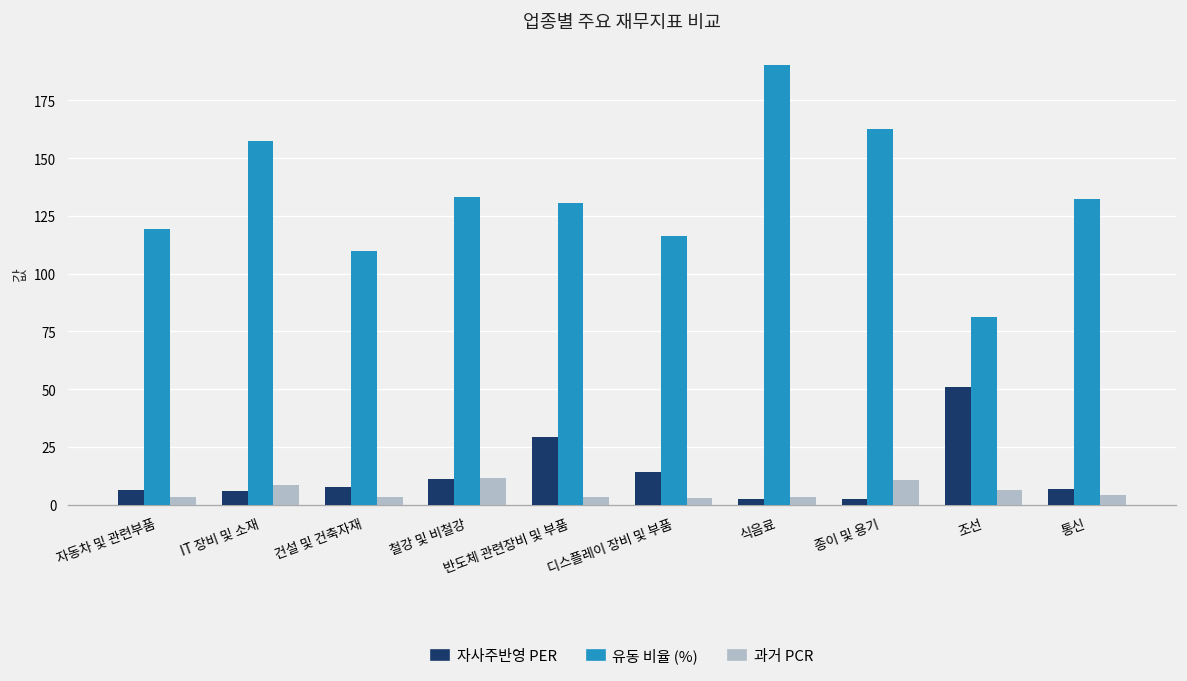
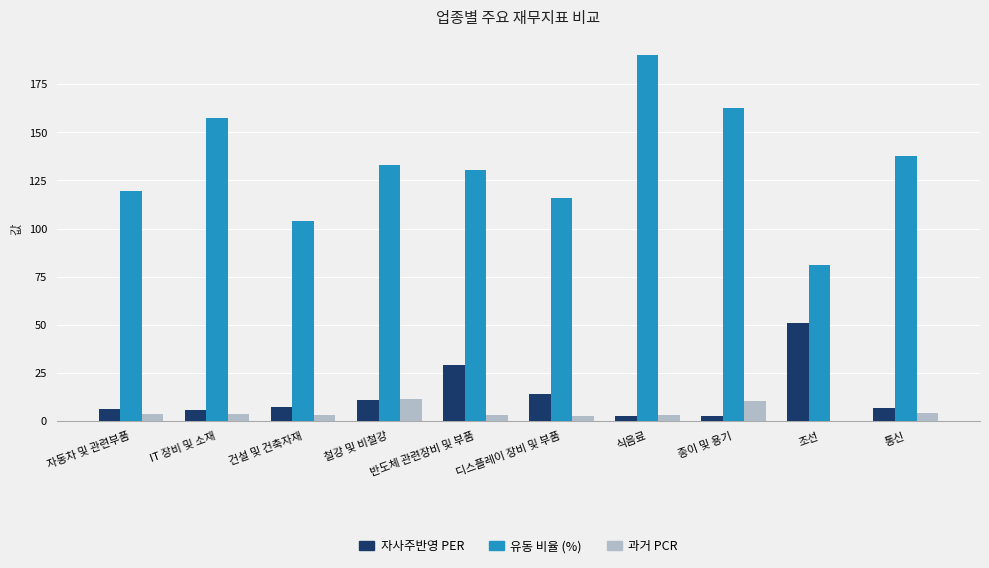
  {
    "자사주반영 PER": {
      "자동차 및 관련부품": 6,
      "IT 장비 및 소재": 6,
      "건설 및 건축자재": 8,
      "철강 및 비철강": 11,
      "반도체 관련장비 및 부품": 29,
      "디스플레이 장비 및 부품": 14,
      "식음료": 3,
      "종이 및 용기": 2,
      "조선": 51,
      "통신": 7
    },
    "유동 비율 (%)": {
      "자동차 및 관련부품": 119,
      "IT 장비 및 소재": 157,
-     "건설 및 건축자재": 110,
+     "건설 및 건축자재": 104,
      "철강 및 비철강": 133,
      "반도체 관련장비 및 부품": 131,
      "디스플레이 장비 및 부품": 116,
      "식음료": 190,
      "종이 및 용기": 163,
      "조선": 81,
-     "통신": 132
+     "통신": 138
    },
    "과거 PCR": {
      "자동차 및 관련부품": 3,
-     "IT 장비 및 소재": 8,
+     "IT 장비 및 소재": 4,
      "건설 및 건축자재": 3,
      "철강 및 비철강": 12,
      "반도체 관련장비 및 부품": 3,
      "디스플레이 장비 및 부품": 3,
      "식음료": 3,
      "종이 및 용기": 10,
-     "조선": 7,
+     "조선": 0,
      "통신": 4
    }
  }
